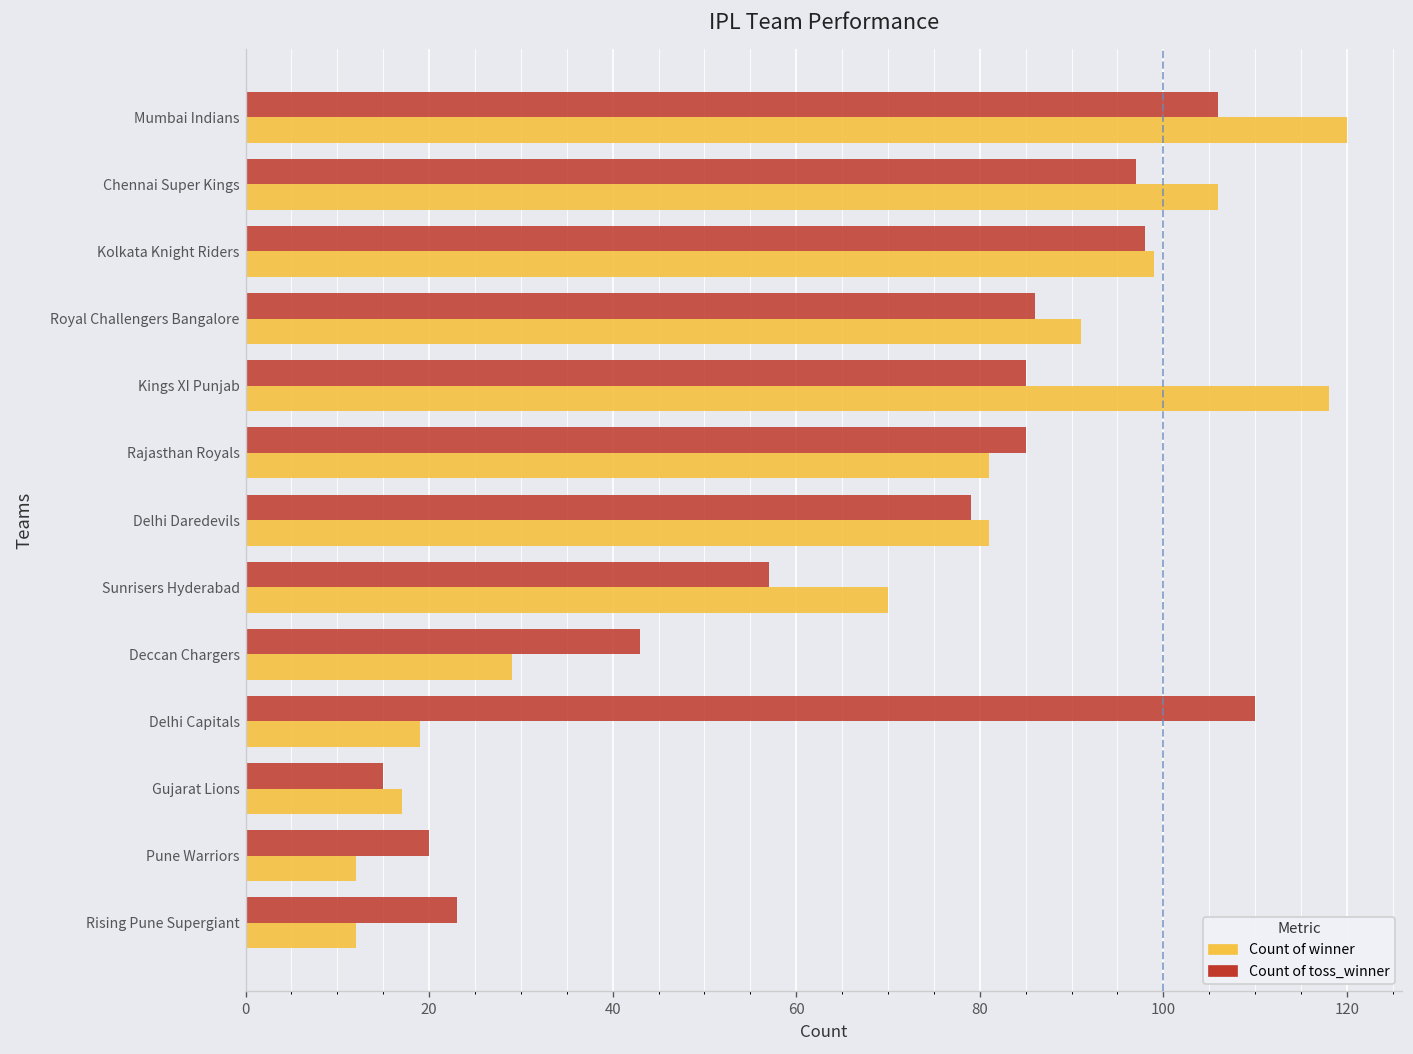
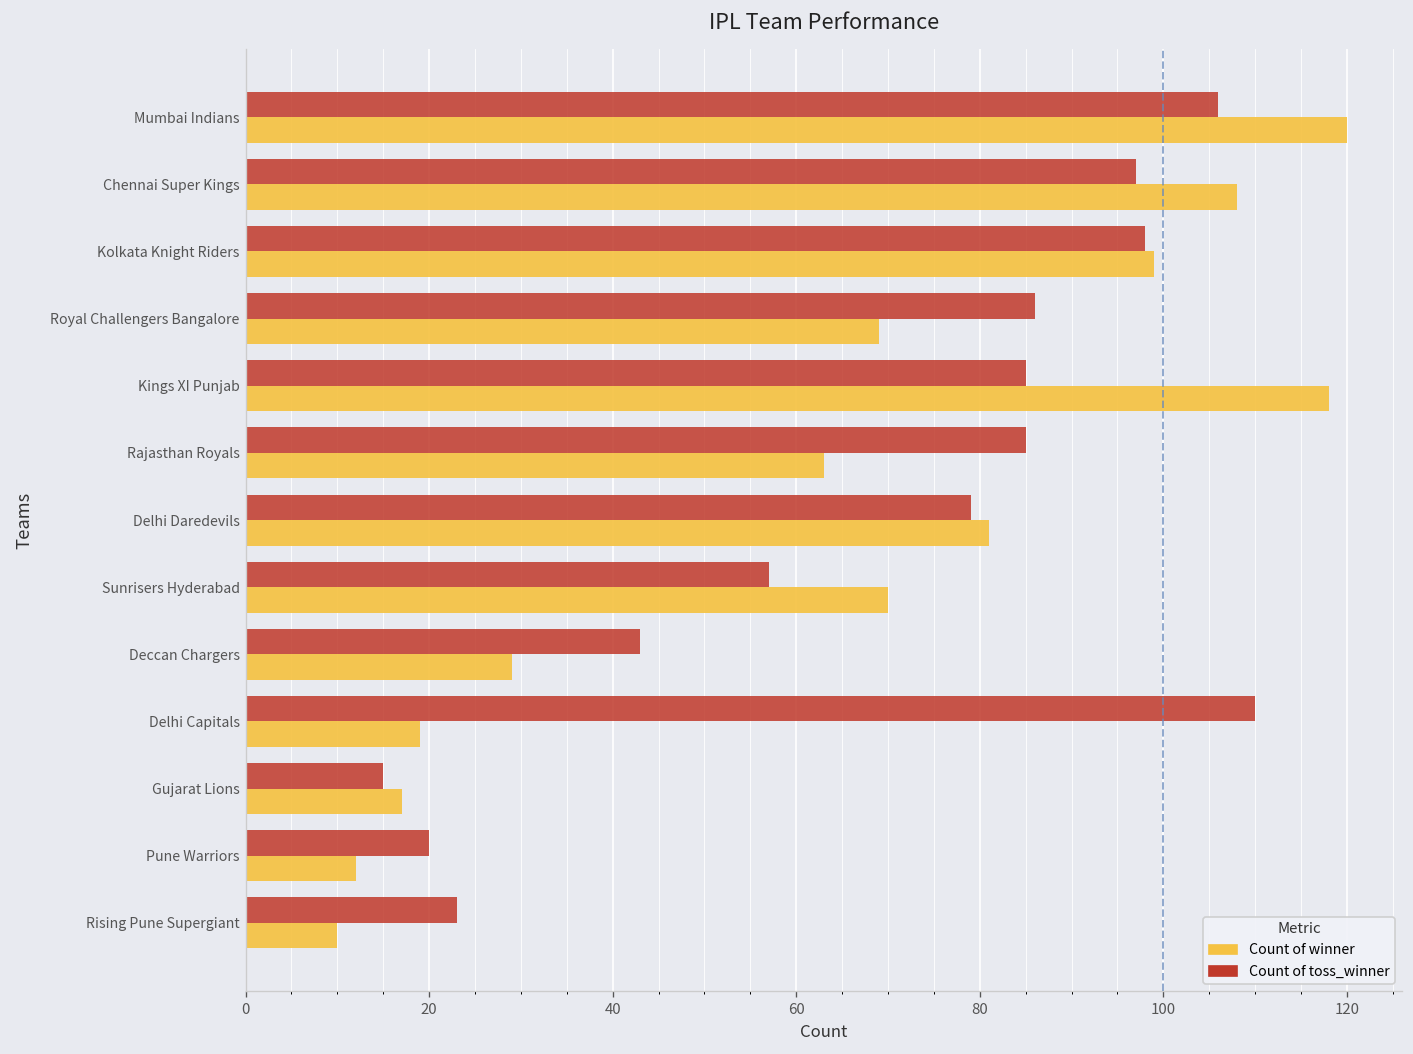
  {
    "Count of winner": {
      "Mumbai Indians": 120,
-     "Chennai Super Kings": 106,
+     "Chennai Super Kings": 108,
      "Kolkata Knight Riders": 99,
-     "Royal Challengers Bangalore": 91,
+     "Royal Challengers Bangalore": 69,
      "Kings XI Punjab": 118,
-     "Rajasthan Royals": 81,
+     "Rajasthan Royals": 63,
      "Delhi Daredevils": 81,
      "Sunrisers Hyderabad": 70,
      "Deccan Chargers": 29,
      "Delhi Capitals": 19,
      "Gujarat Lions": 17,
      "Pune Warriors": 12,
-     "Rising Pune Supergiant": 12
+     "Rising Pune Supergiant": 10
    },
    "Count of toss_winner": {
      "Mumbai Indians": 106,
      "Chennai Super Kings": 97,
      "Kolkata Knight Riders": 98,
      "Royal Challengers Bangalore": 86,
      "Kings XI Punjab": 85,
      "Rajasthan Royals": 85,
      "Delhi Daredevils": 79,
      "Sunrisers Hyderabad": 57,
      "Deccan Chargers": 43,
      "Delhi Capitals": 110,
      "Gujarat Lions": 15,
      "Pune Warriors": 20,
      "Rising Pune Supergiant": 23
    }
  }
